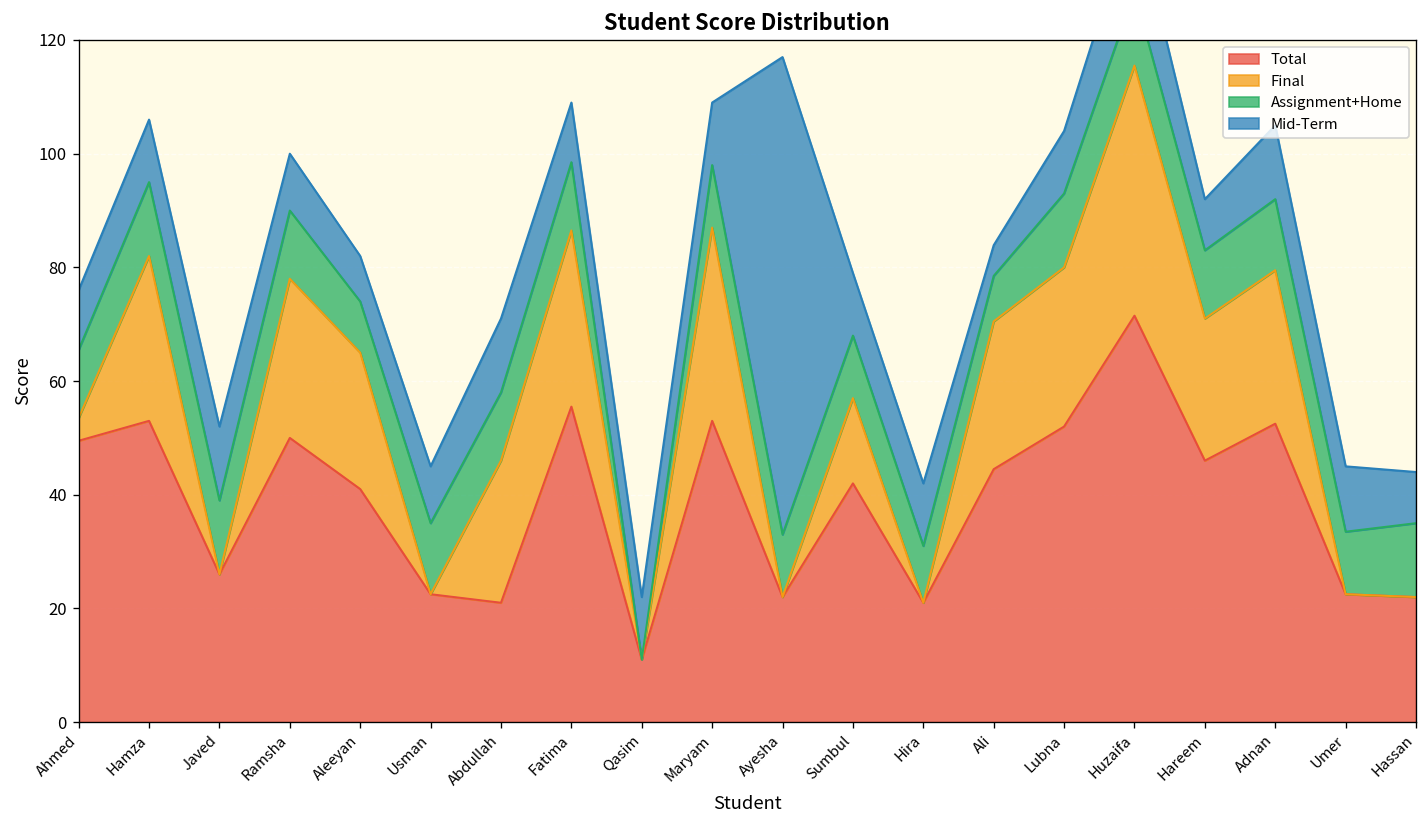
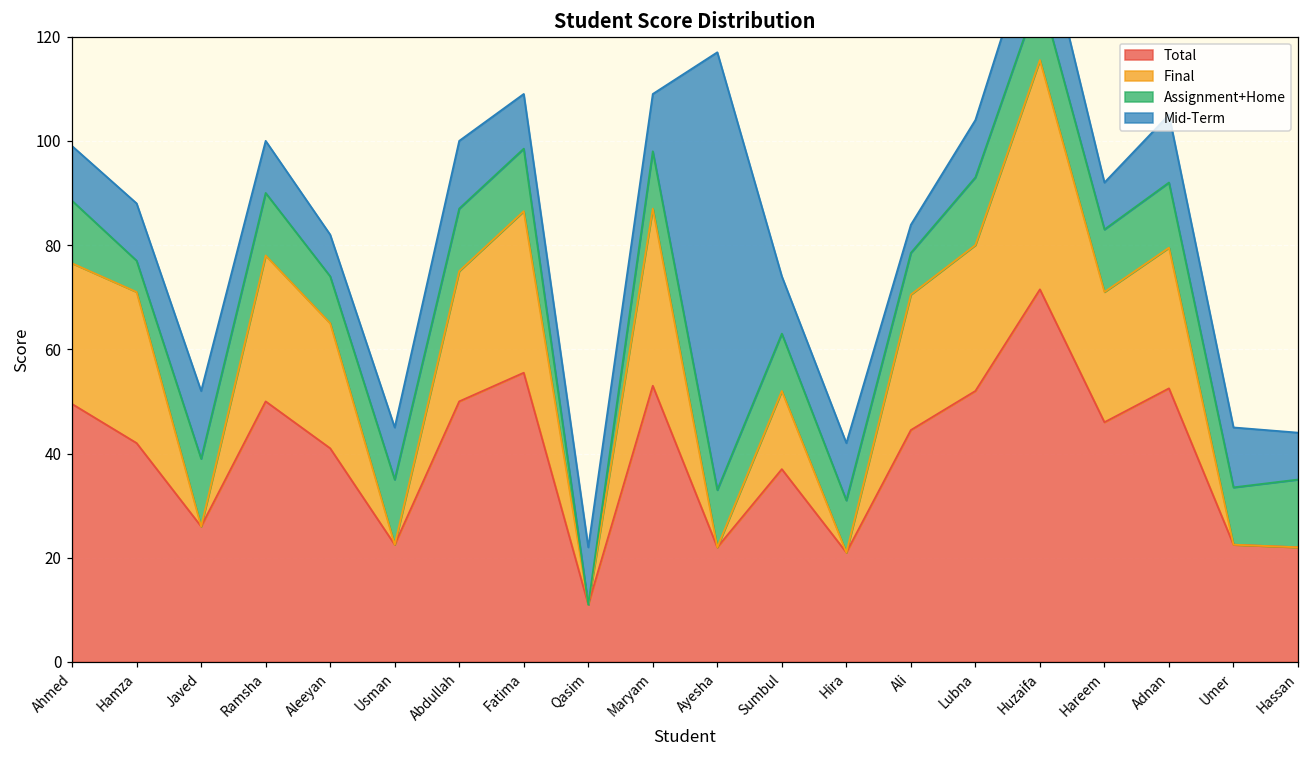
  {
    "Total": {
      "Ahmed": 50,
-     "Hamza": 53,
+     "Hamza": 42,
      "Ramsha": 50,
      "Aleeyan": 41,
-     "Abdullah": 21,
+     "Abdullah": 50,
      "Fatima": 56,
      "Maryam": 53,
-     "Sumbul": 42,
+     "Sumbul": 37,
      "Ali": 45,
      "Lubna": 52,
      "Huzaifa": 72,
      "Hareem": 46,
      "Adnan": 53
    },
    "Final": {
-     "Ahmed": 4,
+     "Ahmed": 27,
      "Hamza": 29,
      "Ramsha": 28,
      "Aleeyan": 24,
      "Abdullah": 25,
      "Fatima": 31,
      "Maryam": 34,
      "Sumbul": 15,
      "Ali": 26,
      "Lubna": 28,
      "Huzaifa": 44,
      "Hareem": 25,
      "Adnan": 27
    },
    "Assignment+Home": {
      "Ahmed": 12,
-     "Hamza": 13,
+     "Hamza": 6,
      "Javed": 13,
      "Ramsha": 12,
      "Aleeyan": 9,
      "Usman": 13,
      "Abdullah": 12,
      "Fatima": 12,
      "Maryam": 11,
      "Ayesha": 11,
      "Sumbul": 11,
      "Hira": 10,
      "Ali": 8,
      "Lubna": 13,
      "Hareem": 12,
      "Adnan": 13,
      "Umer": 11,
      "Hassan": 13
    },
    "Mid-Term": {
      "Ahmed": 11,
      "Hamza": 11,
      "Javed": 13,
      "Ramsha": 10,
      "Aleeyan": 8,
      "Usman": 10,
      "Abdullah": 13,
      "Fatima": 11,
      "Qasim": 11,
      "Maryam": 11,
      "Ayesha": 84,
      "Sumbul": 11,
      "Hira": 11,
      "Ali": 5,
      "Lubna": 11,
      "Hareem": 9,
      "Umer": 12,
      "Hassan": 9
    }
  }
